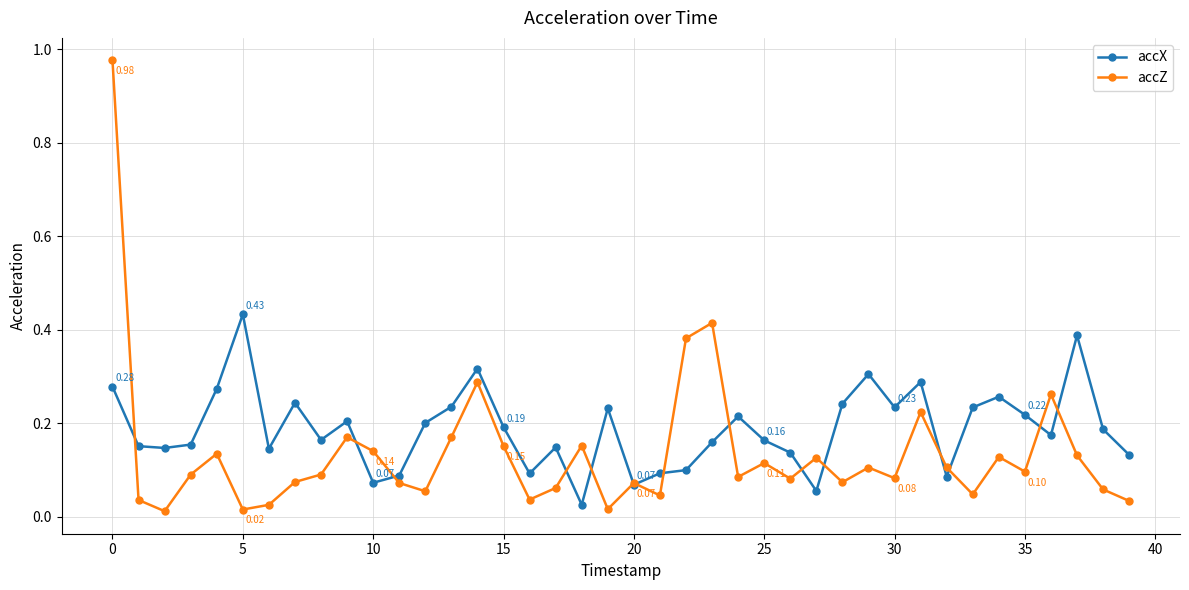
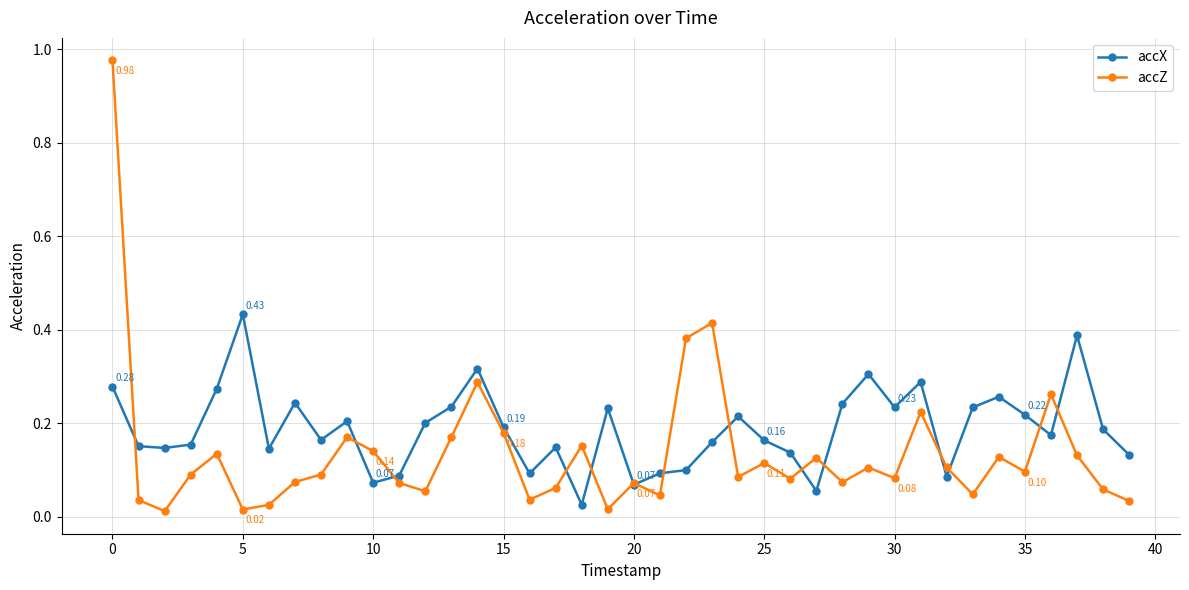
  {
    "accX": {
      "0": 0.28,
      "5": 0.43,
      "10": 0.07,
      "15": 0.19,
      "25": 0.16,
      "30": 0.23,
      "35": 0.22
    },
    "accZ": {
      "0": 0.98,
      "5": 0.02,
      "10": 0.14,
-     "15": 0.15,
+     "15": 0.18,
      "25": 0.11,
      "30": 0.08,
      "35": 0.10
    }
  }
